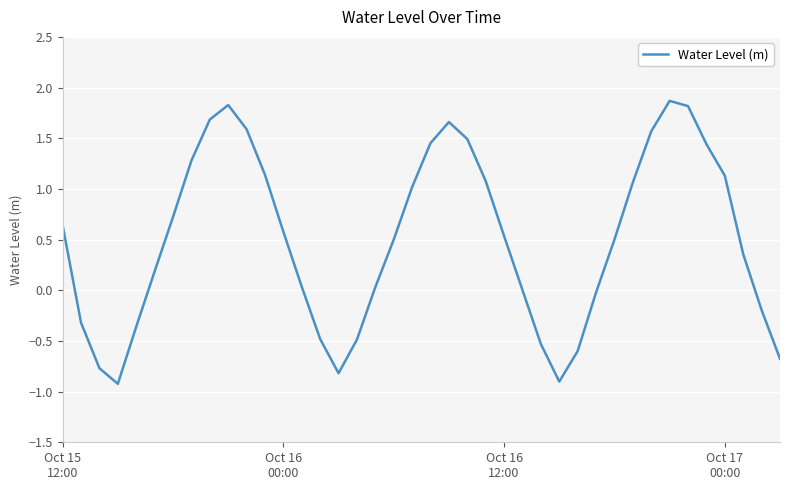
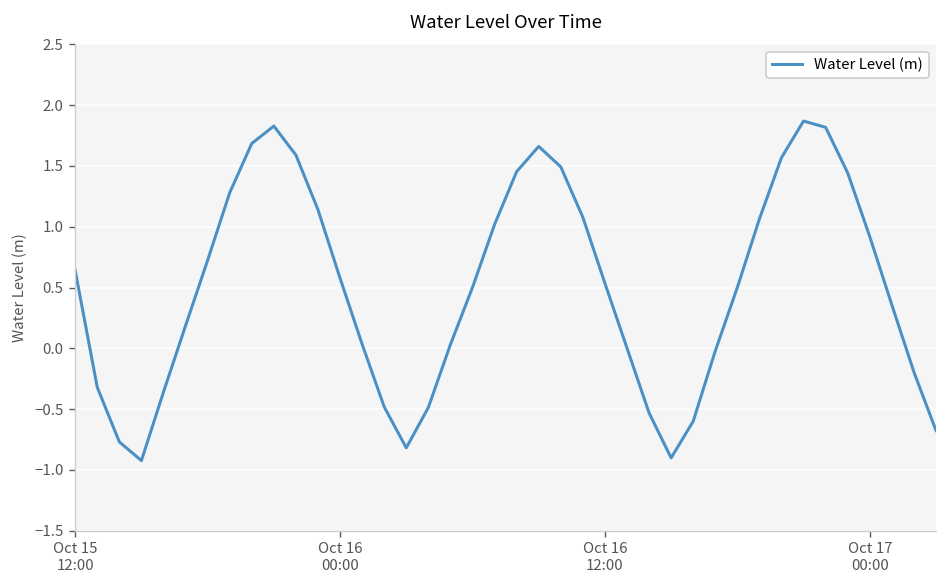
  {
    "Oct 15 12:00": 0.64,
    "Oct 16 00:00": 0.58,
    "Oct 16 12:00": 0.53,
-   "Oct 17 00:00": 1.13
+   "Oct 17 00:00": 0.92
  }
